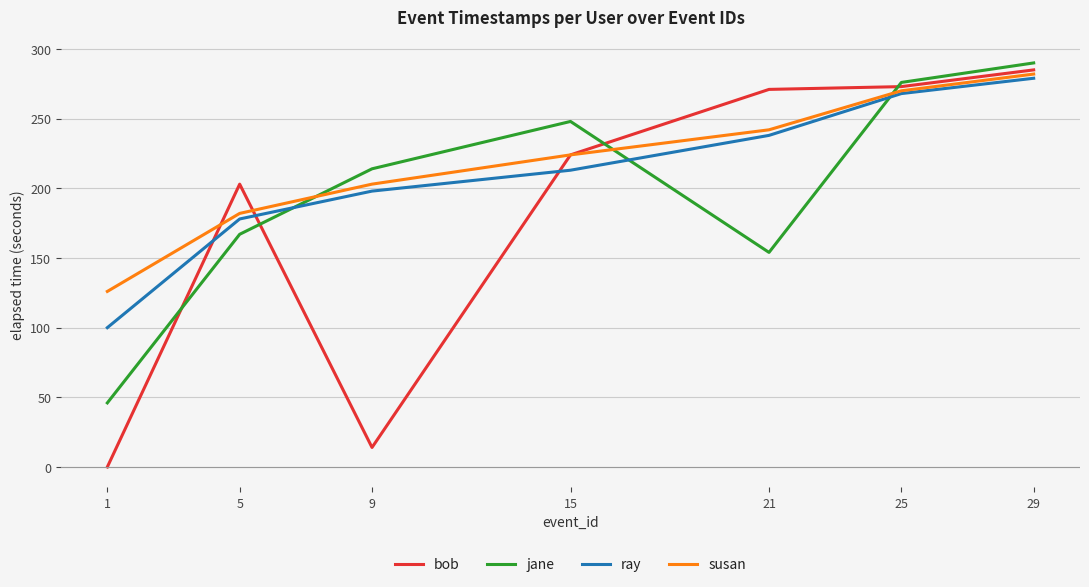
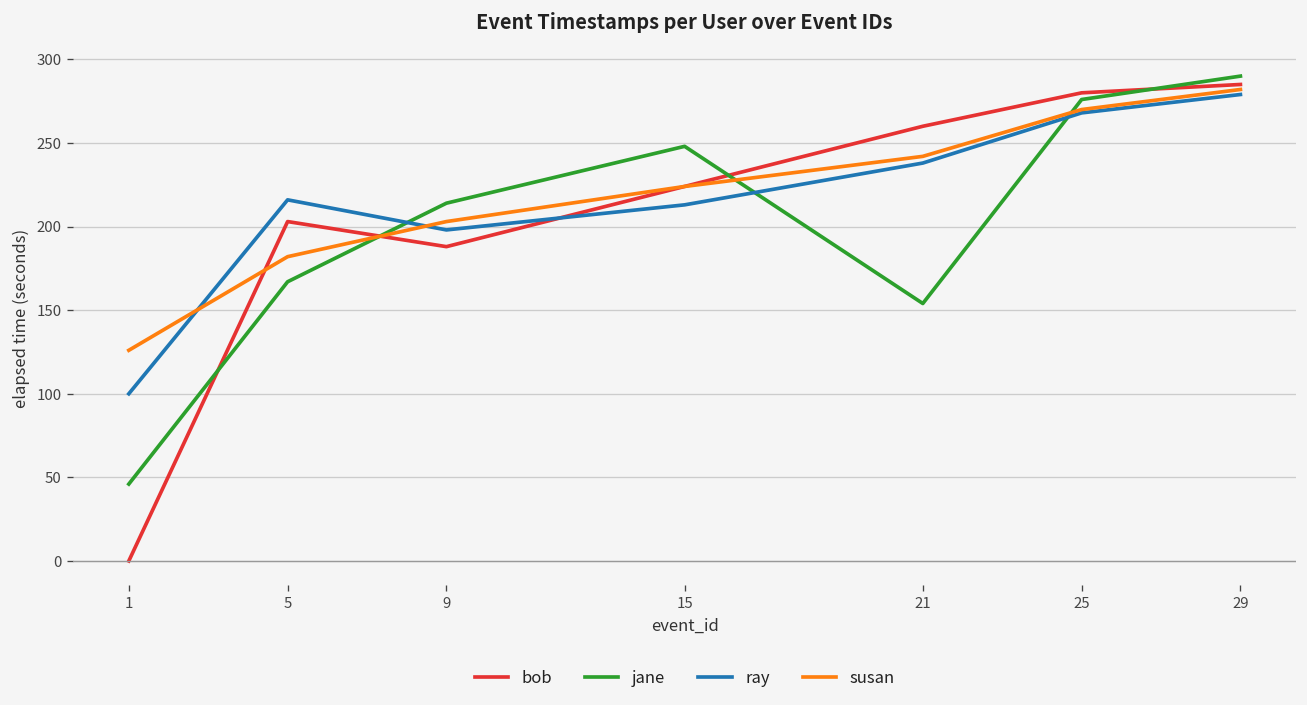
  {
    "bob": {
      "1": 0,
      "5": 203,
-     "9": 14,
-     "21": 271,
-     "25": 273,
+     "9": 188,
+     "21": 260,
+     "25": 280,
      "29": 285
    },
    "jane": {
      "1": 46,
      "5": 167,
      "9": 214,
      "15": 248,
      "21": 154,
      "25": 276,
      "29": 290
    },
    "ray": {
      "1": 100,
-     "5": 178,
+     "5": 216,
      "9": 198,
      "15": 213,
      "21": 238,
      "25": 268,
      "29": 279
    },
    "susan": {
      "1": 126,
      "5": 182,
      "9": 203,
      "21": 242,
      "25": 270,
      "29": 282
    }
  }
